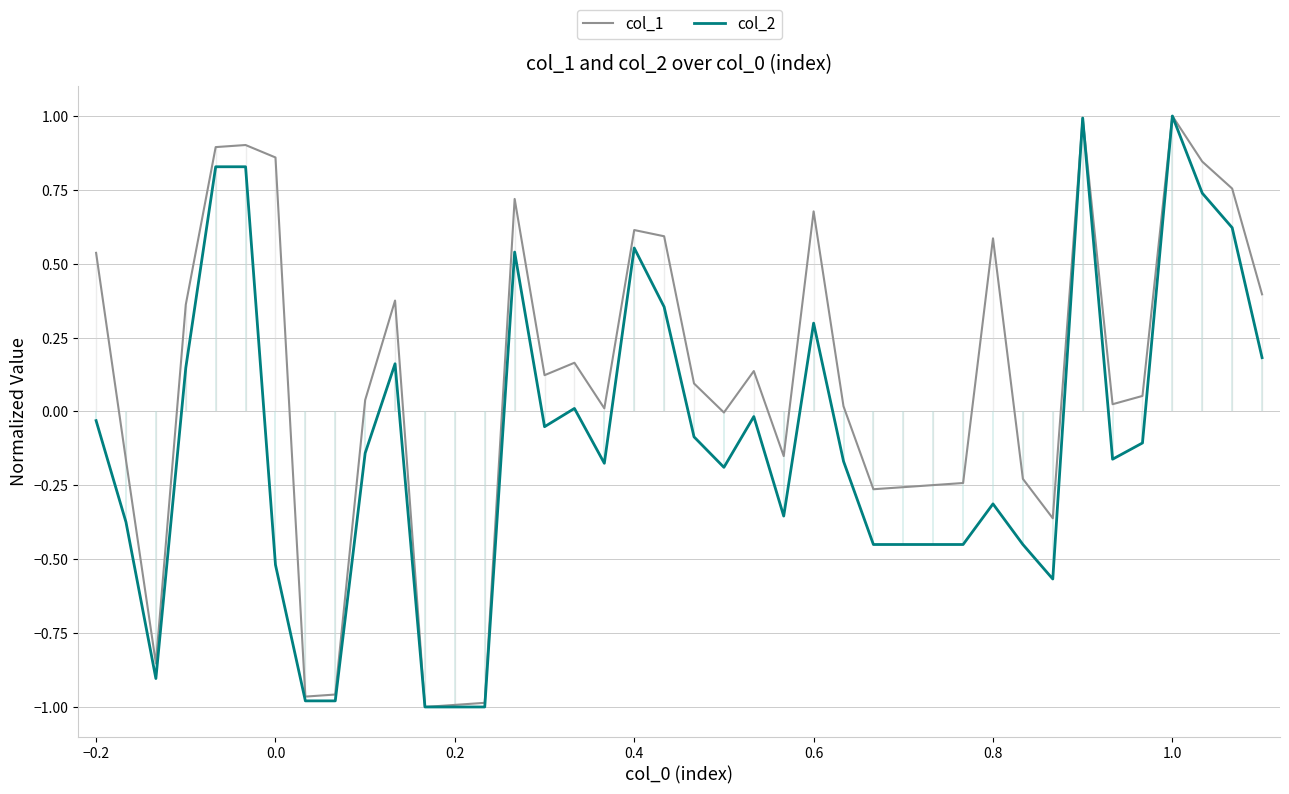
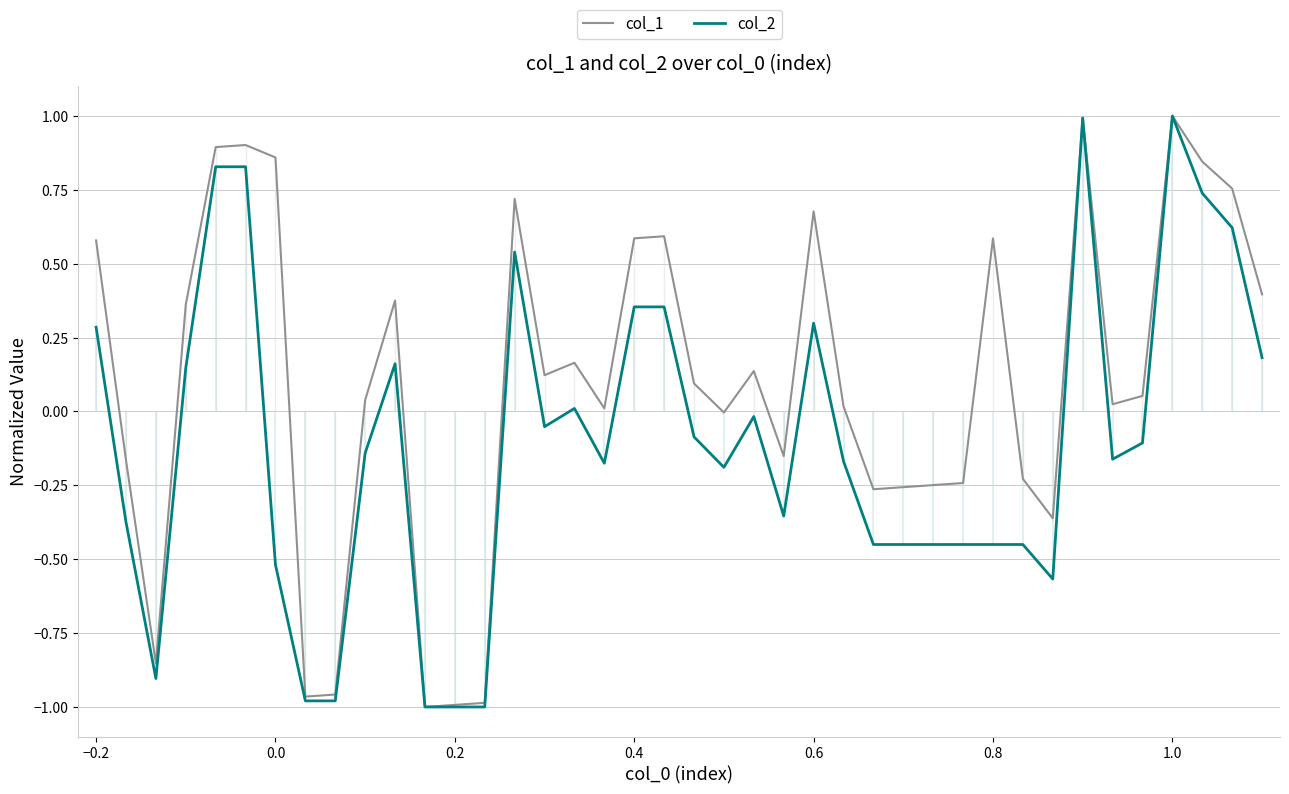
  {
    "col_1": {
-     "−0.2": 0.54,
+     "−0.2": 0.58,
      "0.0": 0.86,
-     "0.4": 0.61,
+     "0.4": 0.59,
      "0.6": 0.68,
      "0.8": 0.59
    },
    "col_2": {
-     "−0.2": -0.03,
+     "−0.2": 0.29,
      "0.0": -0.52,
-     "0.4": 0.55,
+     "0.4": 0.35,
      "0.6": 0.30,
-     "0.8": -0.31
+     "0.8": -0.45
    }
  }
